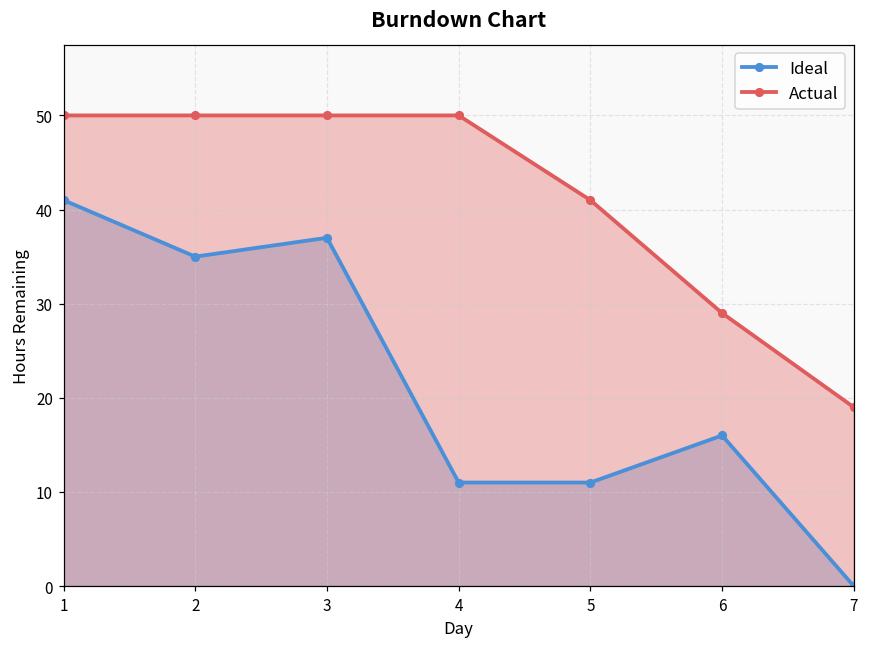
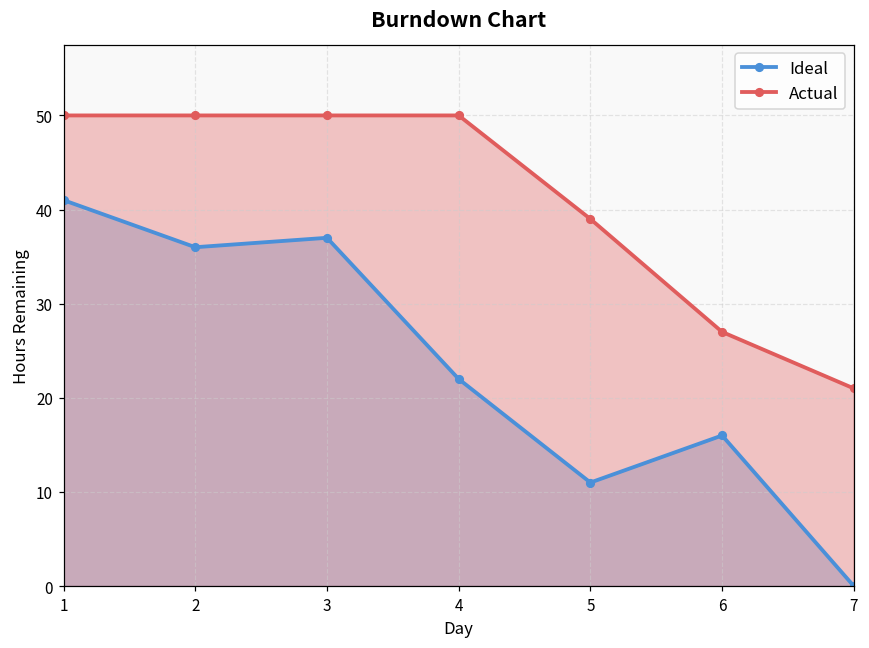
  {
    "Ideal": {
      "1": 41,
-     "2": 35,
+     "2": 36,
      "3": 37,
-     "4": 11,
+     "4": 22,
      "5": 11,
      "6": 16,
      "7": 0
    },
    "Actual": {
      "1": 50,
      "2": 50,
      "3": 50,
      "4": 50,
-     "5": 41,
-     "6": 29,
-     "7": 19
+     "5": 39,
+     "6": 27,
+     "7": 21
    }
  }
